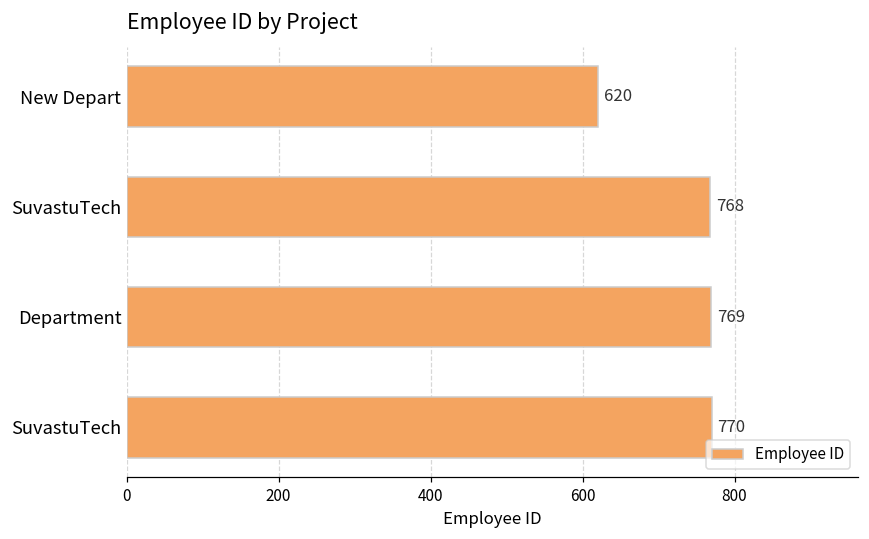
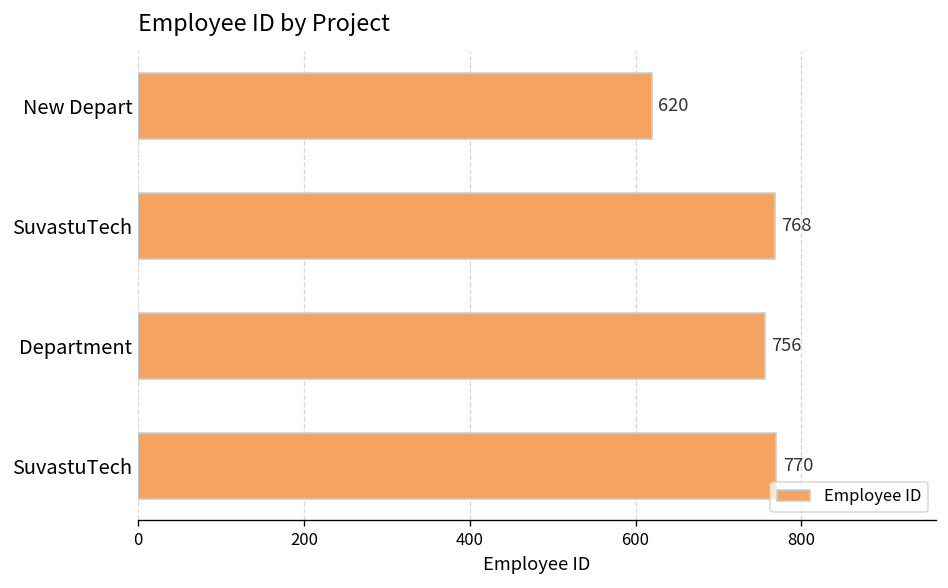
  {
    "New Depart": 620,
-   "Department": 769
+   "Department": 756
  }
